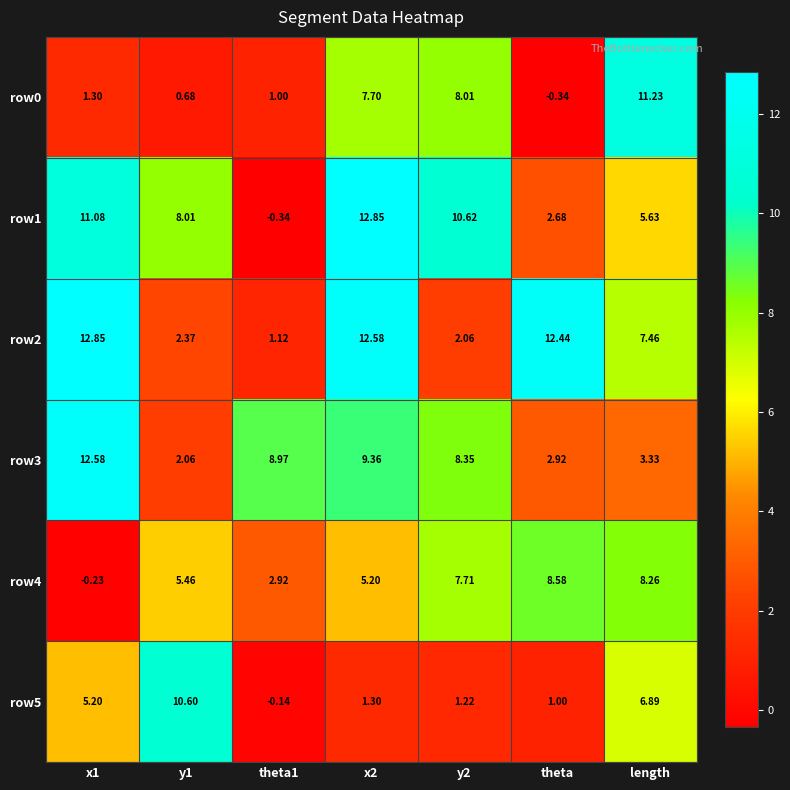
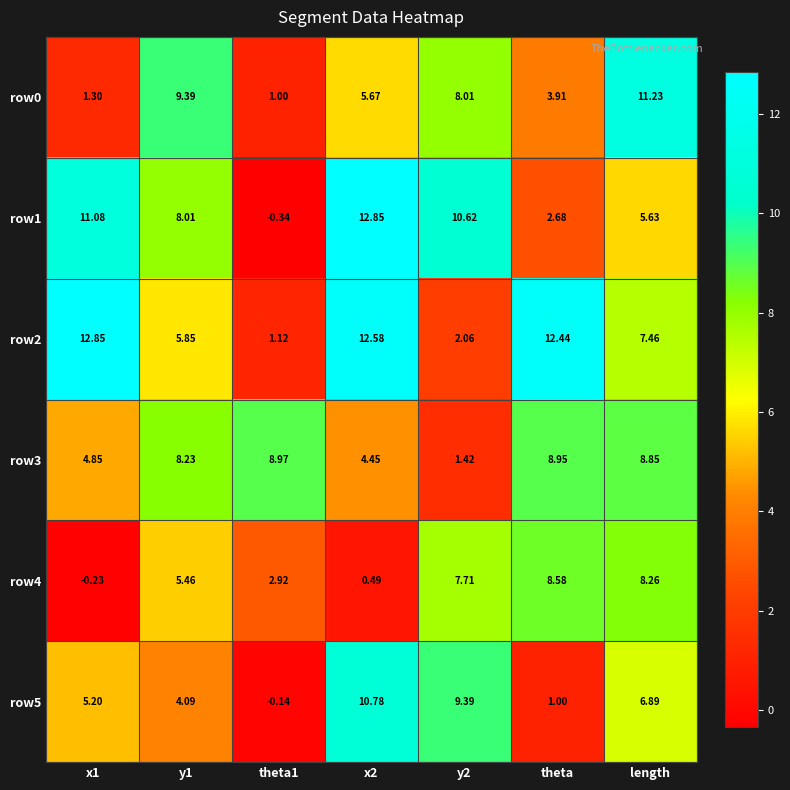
  {
    "row0": {
      "x1": 1.30,
-     "y1": 0.68,
+     "y1": 9.39,
      "theta1": 1.00,
-     "x2": 7.70,
+     "x2": 5.67,
      "y2": 8.01,
-     "theta": -0.34
+     "theta": 3.91
    },
    "row1": {
      "x1": 11.08,
      "y1": 8.01,
      "theta1": -0.34,
      "x2": 12.85,
      "y2": 10.62,
      "theta": 2.68,
      "length": 5.63
    },
    "row2": {
      "x1": 12.85,
-     "y1": 2.37,
+     "y1": 5.85,
      "theta1": 1.12,
      "x2": 12.58,
      "y2": 2.06,
      "theta": 12.44,
      "length": 7.46
    },
    "row3": {
-     "x1": 12.58,
-     "y1": 2.06,
+     "x1": 4.85,
+     "y1": 8.23,
      "theta1": 8.97,
-     "x2": 9.36,
-     "y2": 8.35,
-     "theta": 2.92,
-     "length": 3.33
+     "x2": 4.45,
+     "y2": 1.42,
+     "theta": 8.95,
+     "length": 8.85
    },
    "row4": {
      "x1": -0.23,
      "y1": 5.46,
      "theta1": 2.92,
-     "x2": 5.20,
+     "x2": 0.49,
      "y2": 7.71,
      "theta": 8.58,
      "length": 8.26
    },
    "row5": {
      "x1": 5.20,
-     "y1": 10.60,
+     "y1": 4.09,
      "theta1": -0.14,
-     "x2": 1.30,
-     "y2": 1.22,
+     "x2": 10.78,
+     "y2": 9.39,
      "theta": 1.00,
      "length": 6.89
    }
  }
